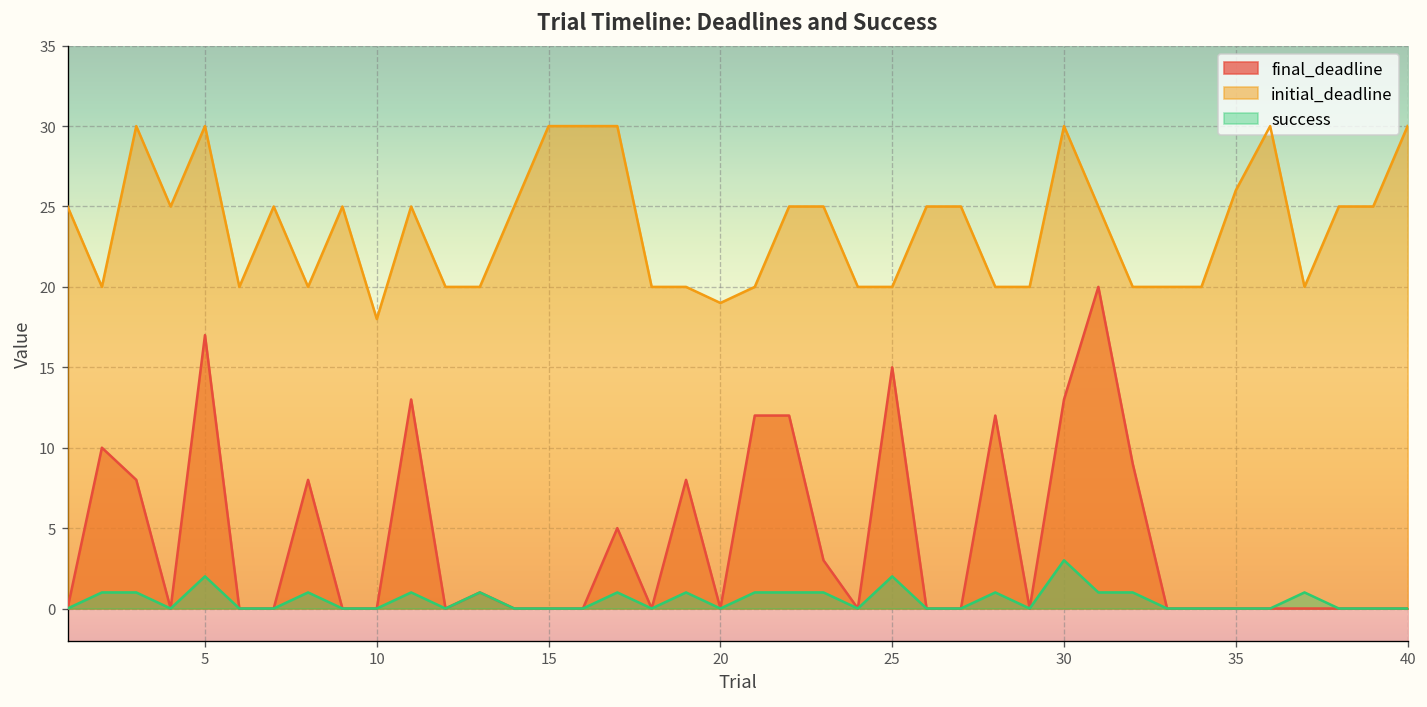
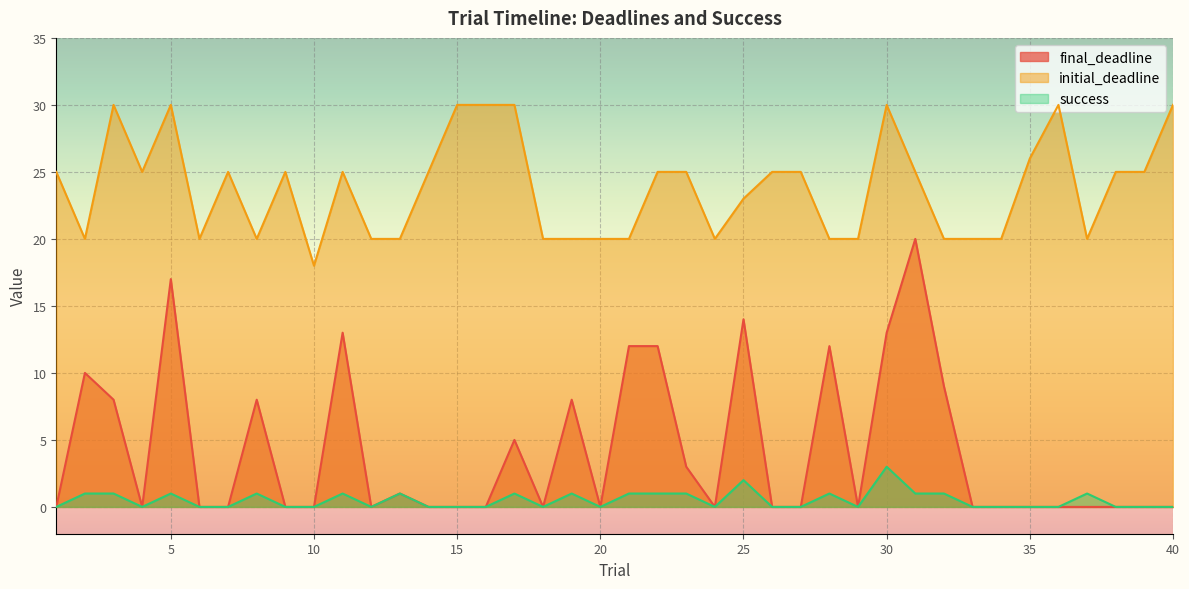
  {
    "final_deadline": {
      "5": 17,
-     "25": 15,
+     "25": 14,
      "30": 13
    },
    "initial_deadline": {
      "5": 30,
      "10": 18,
      "15": 30,
-     "20": 19,
-     "25": 20,
+     "20": 20,
+     "25": 23,
      "30": 30,
      "35": 26,
      "40": 30
    },
    "success": {
-     "5": 2,
+     "5": 1,
      "25": 2,
      "30": 3
    }
  }
